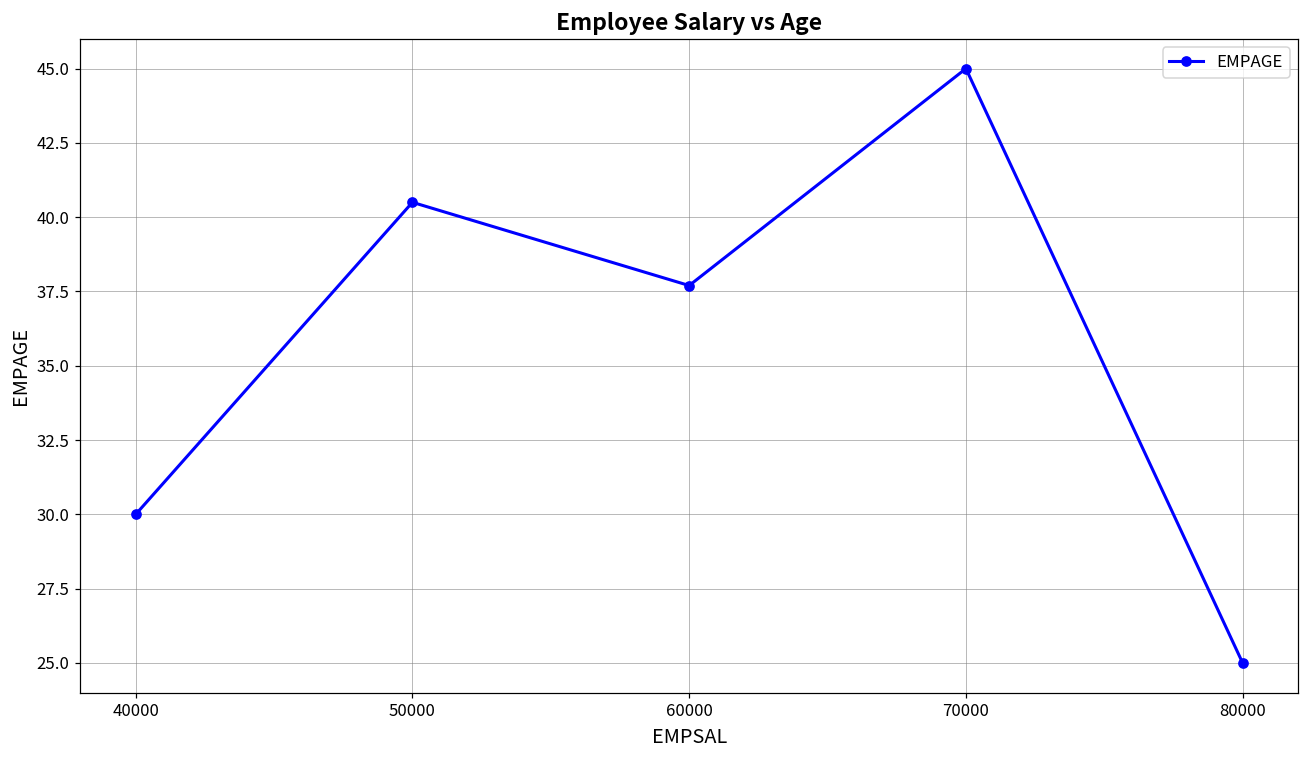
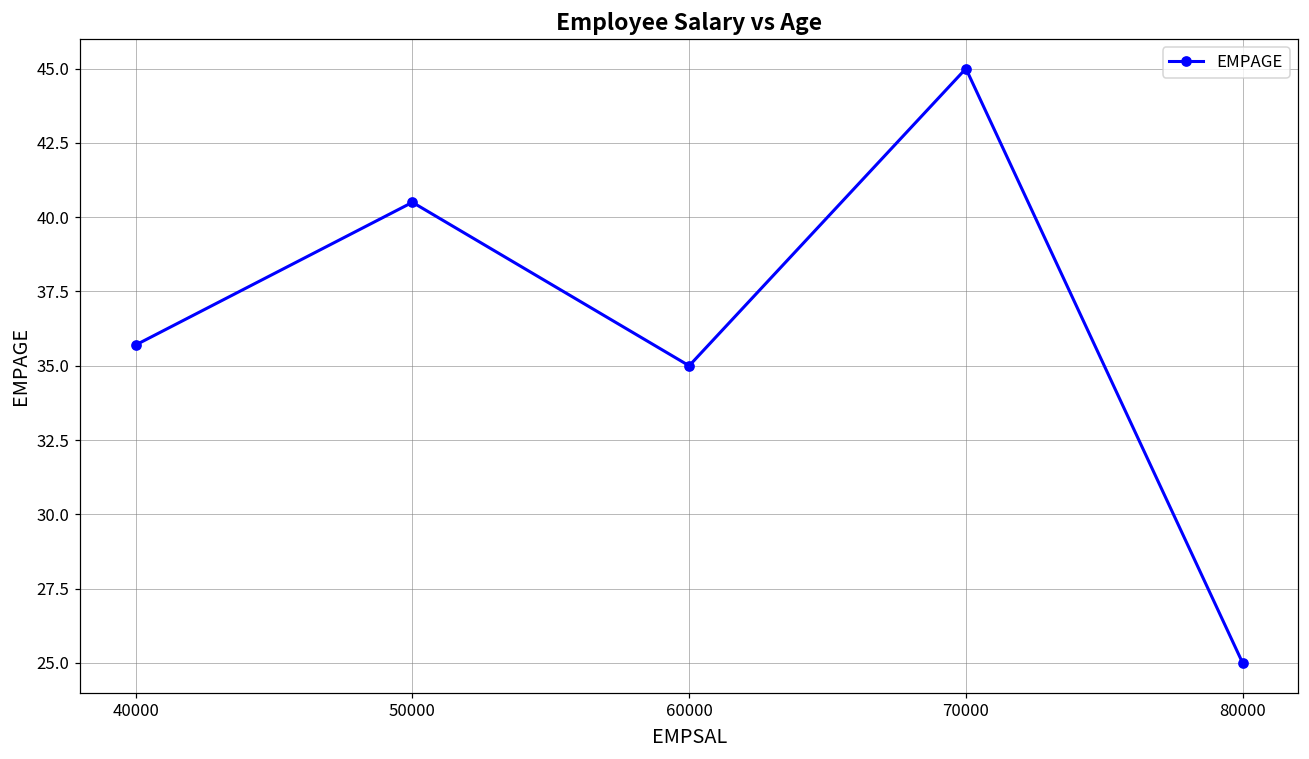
  {
-   "40000": 30.0,
+   "40000": 35.7,
    "50000": 40.5,
-   "60000": 37.7,
+   "60000": 35.0,
    "70000": 45.0,
    "80000": 25.0
  }
